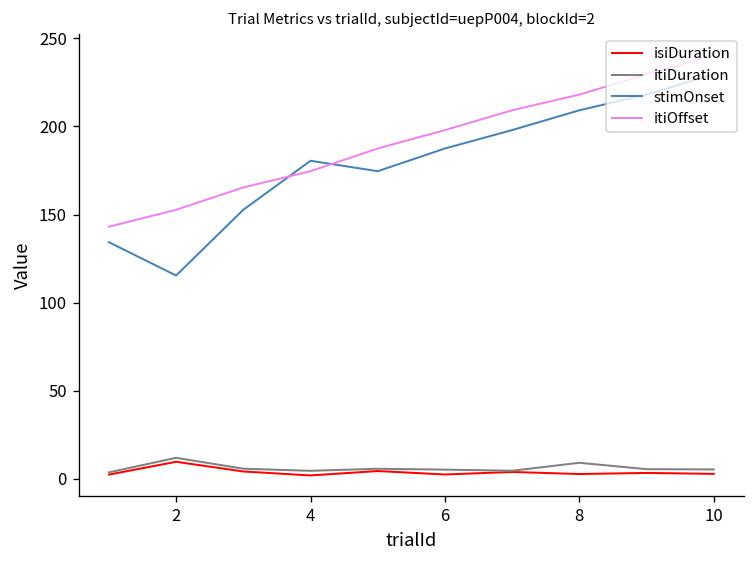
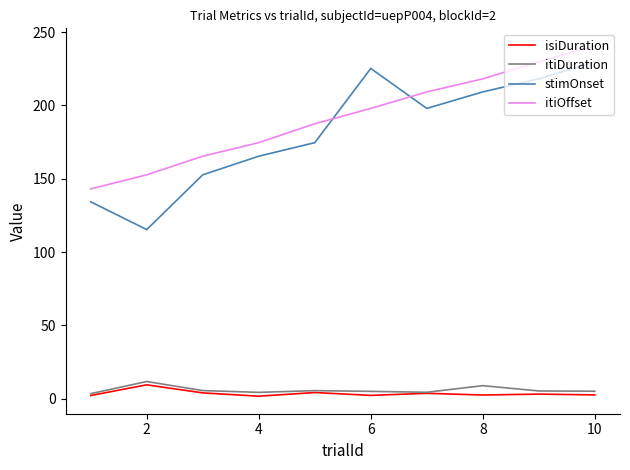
  {
    "isiDuration": {
      "2": 10,
      "4": 2,
      "6": 2,
      "8": 3,
      "10": 3
    },
    "itiDuration": {
      "2": 12,
      "4": 4,
      "6": 5,
      "8": 9,
      "10": 5
    },
    "stimOnset": {
      "2": 115,
-     "4": 181,
-     "6": 187,
+     "4": 165,
+     "6": 225,
      "8": 209
    },
    "itiOffset": {
      "2": 153,
      "4": 175,
      "6": 198,
      "8": 218
    }
  }
